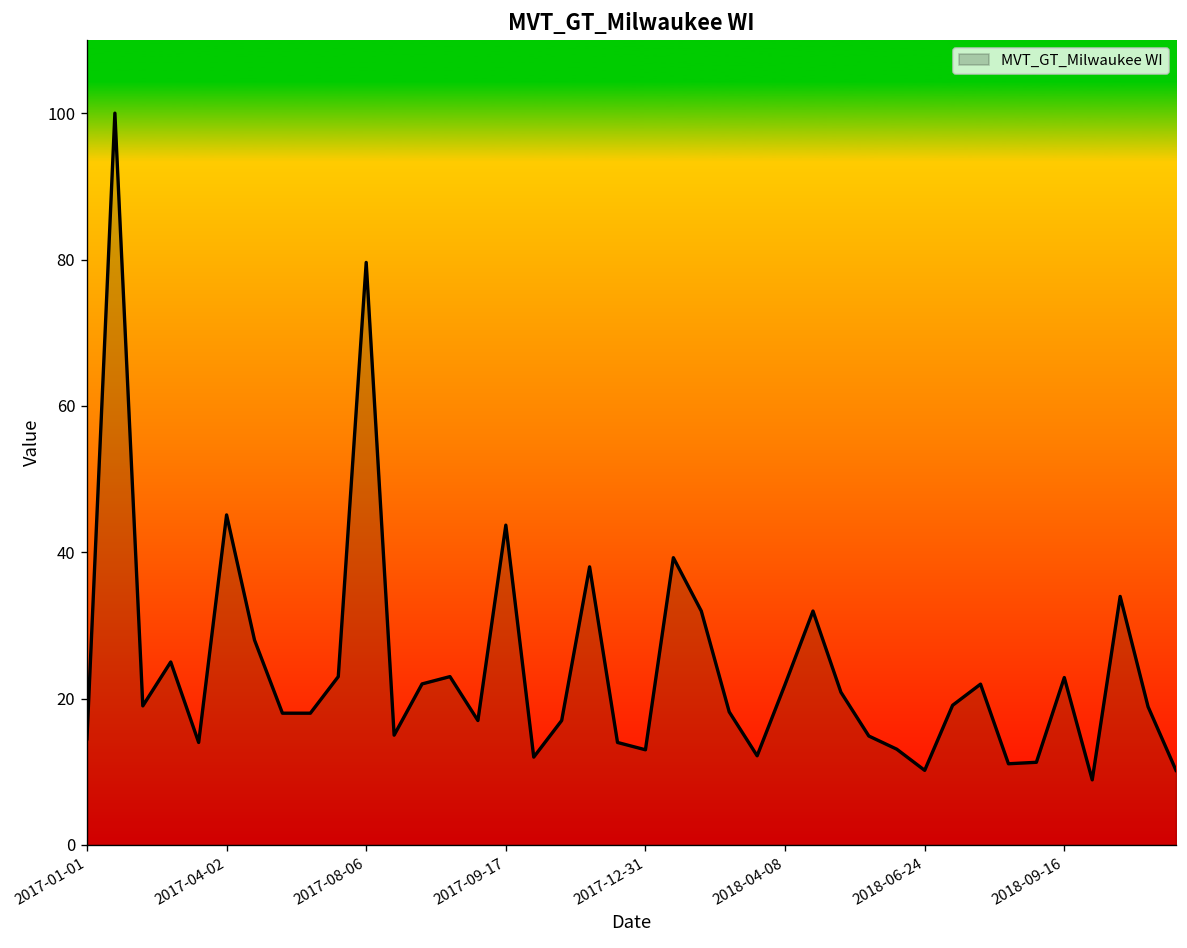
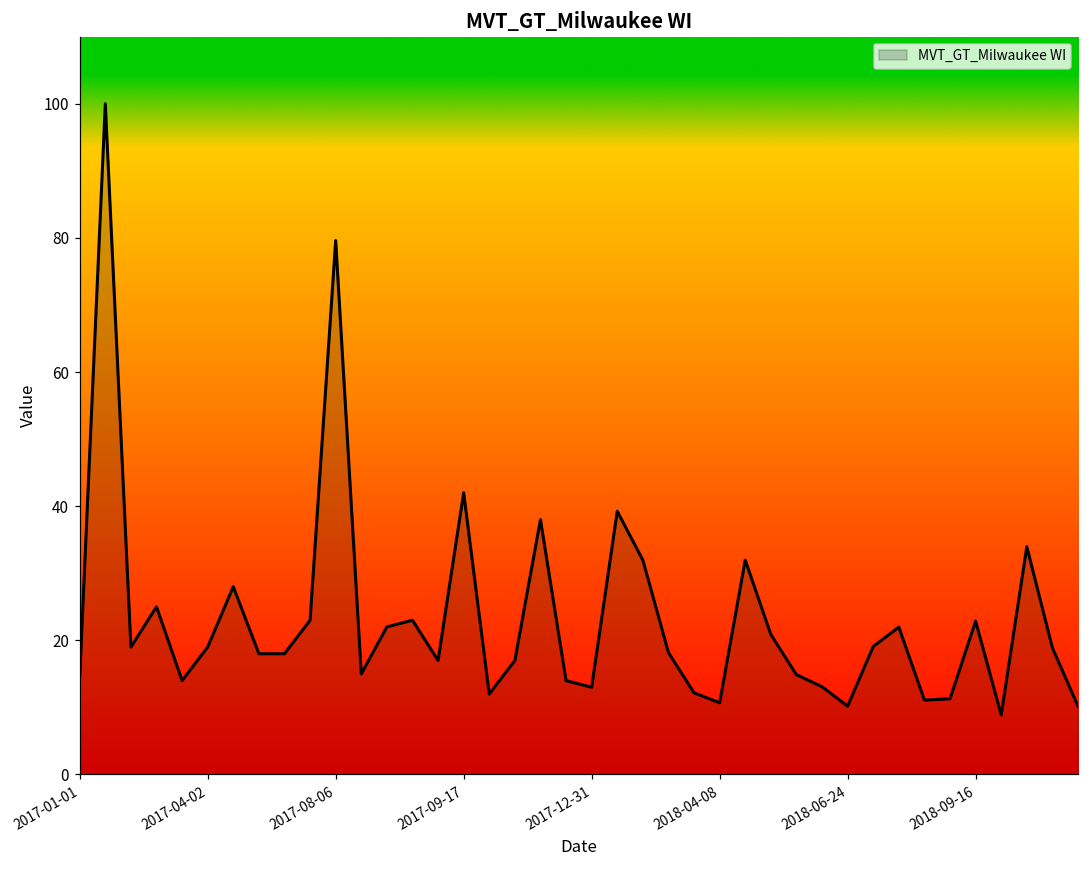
  {
    "2017-01-01": 15,
-   "2017-04-02": 45,
+   "2017-04-02": 19,
    "2017-08-06": 80,
-   "2017-09-17": 44,
+   "2017-09-17": 42,
    "2017-12-31": 13,
-   "2018-04-08": 22,
+   "2018-04-08": 11,
    "2018-06-24": 10,
    "2018-09-16": 23
  }
